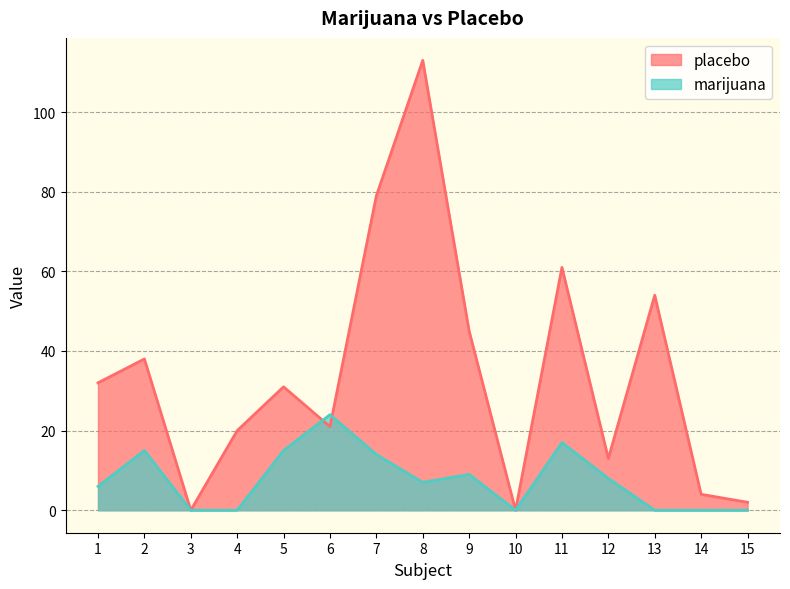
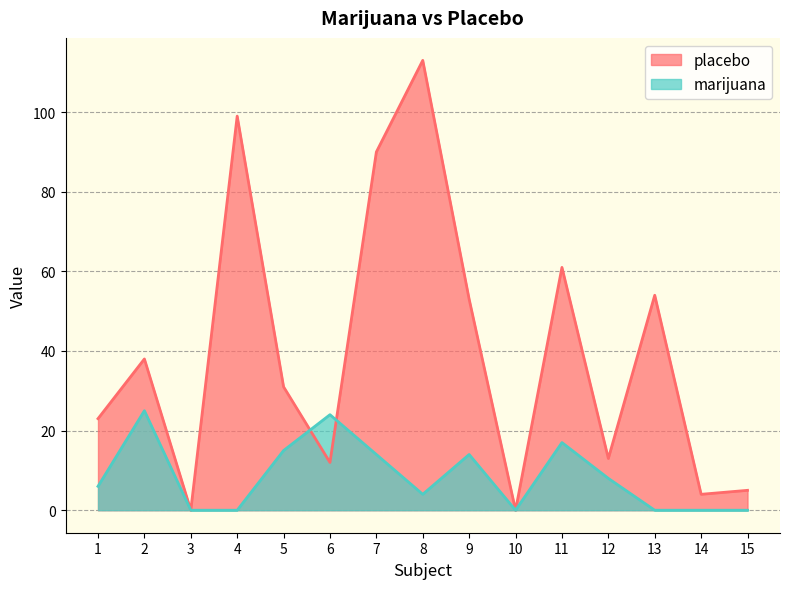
  {
    "placebo": {
-     "1": 32,
+     "1": 23,
      "2": 38,
-     "4": 20,
+     "4": 99,
      "5": 31,
-     "6": 21,
-     "7": 79,
+     "6": 12,
+     "7": 90,
      "8": 113,
-     "9": 45,
+     "9": 53,
      "11": 61,
      "12": 13,
      "13": 54,
      "14": 4,
-     "15": 2
+     "15": 5
    },
    "marijuana": {
      "1": 6,
-     "2": 15,
+     "2": 25,
      "4": 0,
      "5": 15,
      "6": 24,
      "7": 14,
-     "8": 7,
-     "9": 9,
+     "8": 4,
+     "9": 14,
      "11": 17,
      "12": 8,
      "13": 0,
      "14": 0,
      "15": 0
    }
  }
